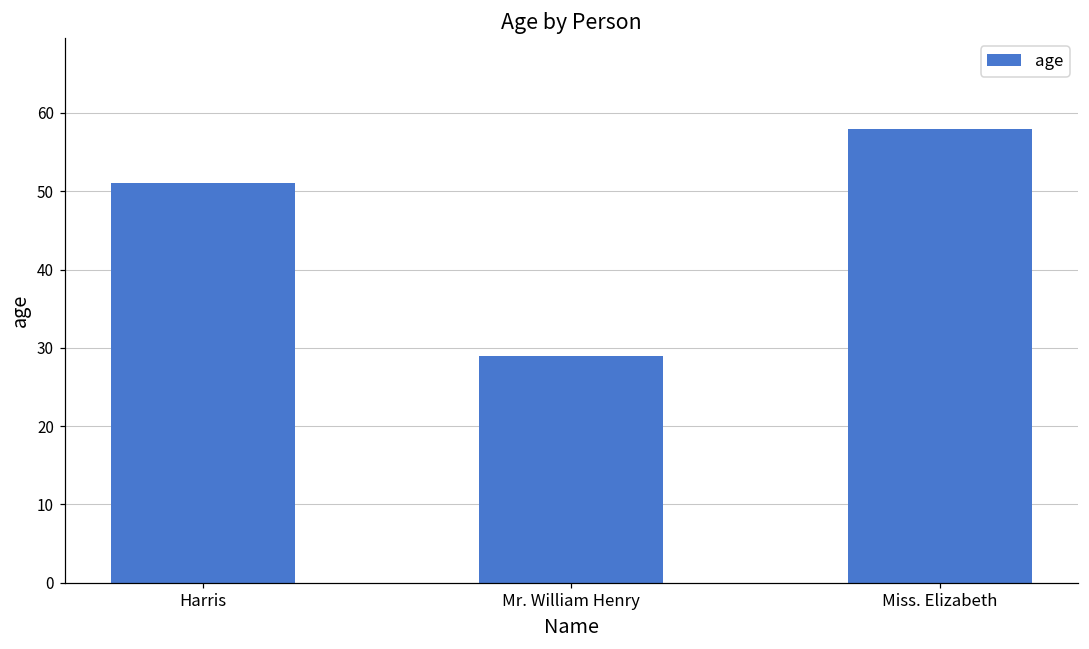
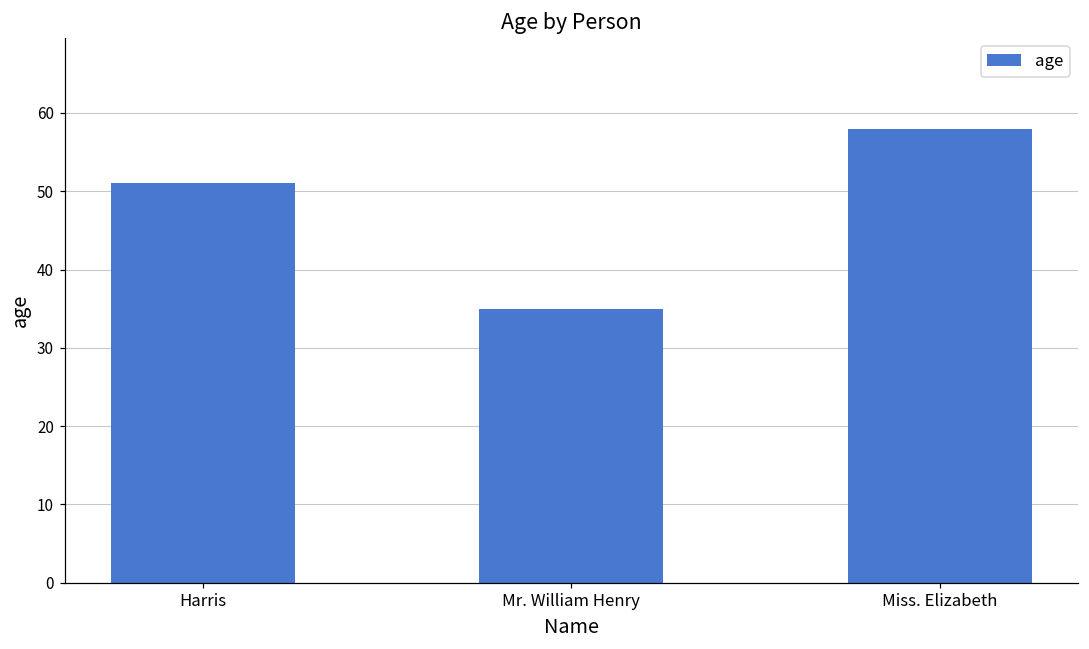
  {
    "Harris": 51,
-   "Mr. William Henry": 29,
+   "Mr. William Henry": 35,
    "Miss. Elizabeth": 58
  }
